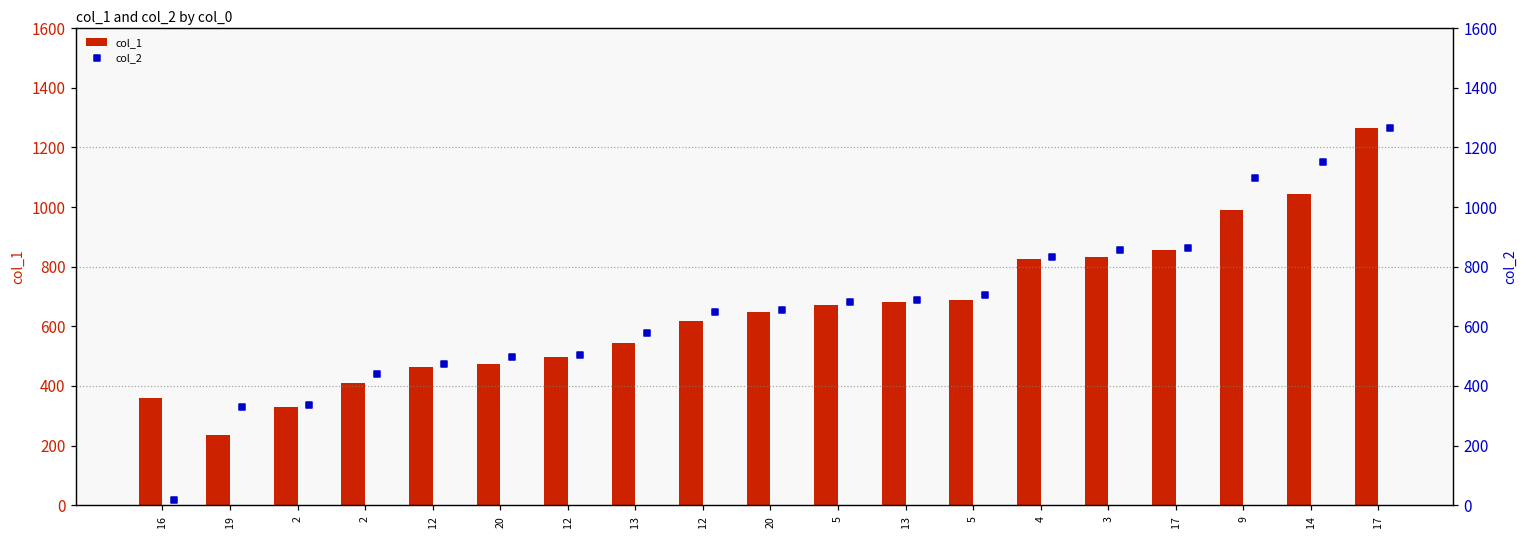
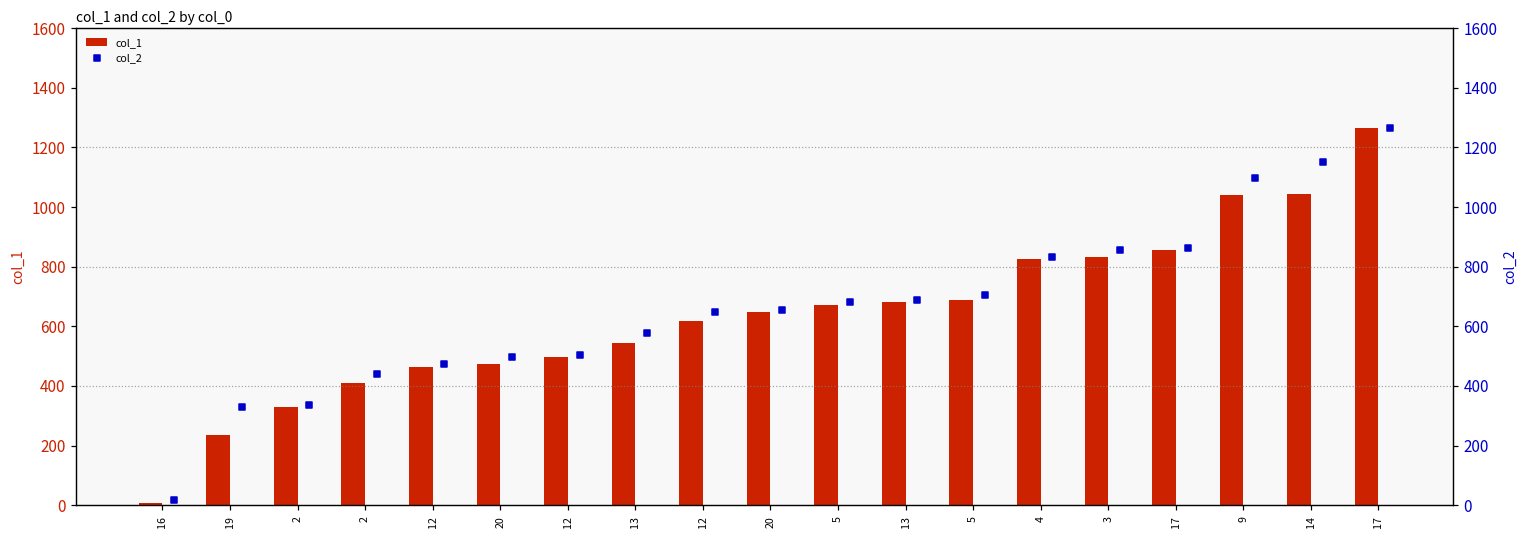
  {
    "col_1": {
-     "16": 360,
+     "16": 10,
      "19": 240,
      "4": 830,
      "3": 830,
-     "9": 990,
+     "9": 1040,
      "14": 1050
    }
  }
